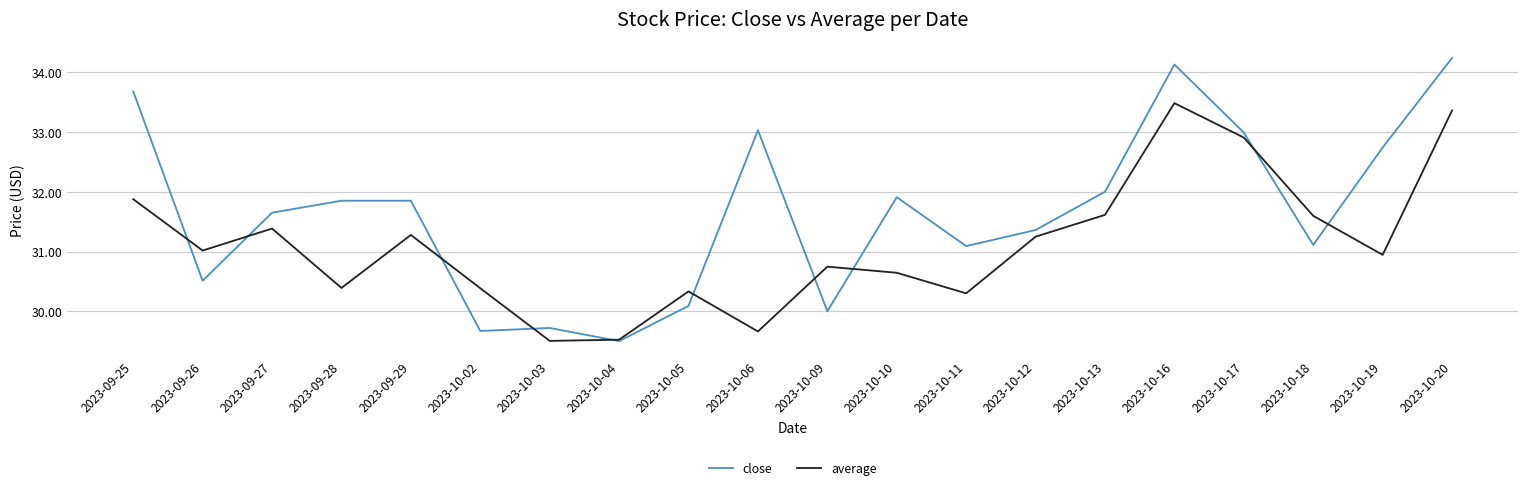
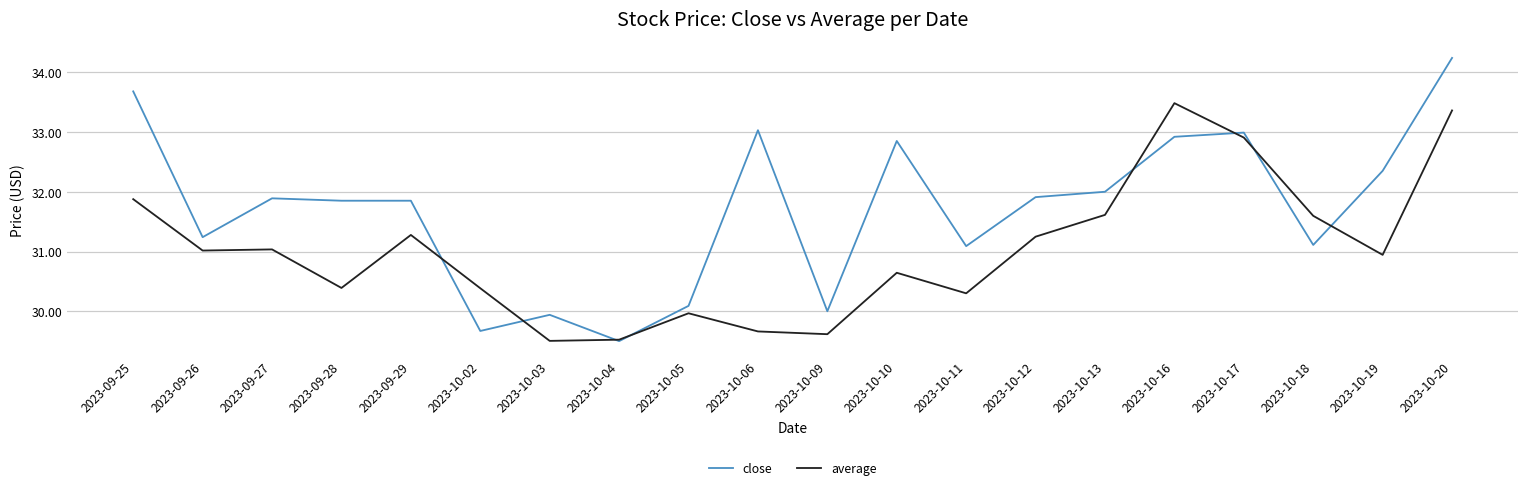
  {
    "close": {
      "2023-09-25": 33.7,
-     "2023-09-26": 30.5,
-     "2023-09-27": 31.7,
+     "2023-09-26": 31.2,
+     "2023-09-27": 31.9,
      "2023-09-28": 31.9,
      "2023-09-29": 31.9,
      "2023-10-02": 29.7,
-     "2023-10-03": 29.7,
+     "2023-10-03": 29.9,
      "2023-10-05": 30.1,
      "2023-10-06": 33.0,
      "2023-10-09": 30.0,
-     "2023-10-10": 31.9,
+     "2023-10-10": 32.9,
      "2023-10-11": 31.1,
-     "2023-10-12": 31.4,
+     "2023-10-12": 31.9,
      "2023-10-13": 32.0,
-     "2023-10-16": 34.1,
+     "2023-10-16": 32.9,
      "2023-10-17": 33.0,
      "2023-10-18": 31.1,
-     "2023-10-19": 32.7,
+     "2023-10-19": 32.4,
      "2023-10-20": 34.2
    },
    "average": {
      "2023-09-25": 31.9,
      "2023-09-26": 31.0,
-     "2023-09-27": 31.4,
+     "2023-09-27": 31.0,
      "2023-09-28": 30.4,
      "2023-09-29": 31.3,
      "2023-10-02": 30.4,
      "2023-10-03": 29.5,
-     "2023-10-05": 30.3,
+     "2023-10-05": 30.0,
      "2023-10-06": 29.7,
-     "2023-10-09": 30.7,
+     "2023-10-09": 29.6,
      "2023-10-10": 30.6,
      "2023-10-11": 30.3,
      "2023-10-12": 31.2,
      "2023-10-13": 31.6,
      "2023-10-16": 33.5,
      "2023-10-17": 32.9,
      "2023-10-18": 31.6,
      "2023-10-19": 30.9,
      "2023-10-20": 33.4
    }
  }
